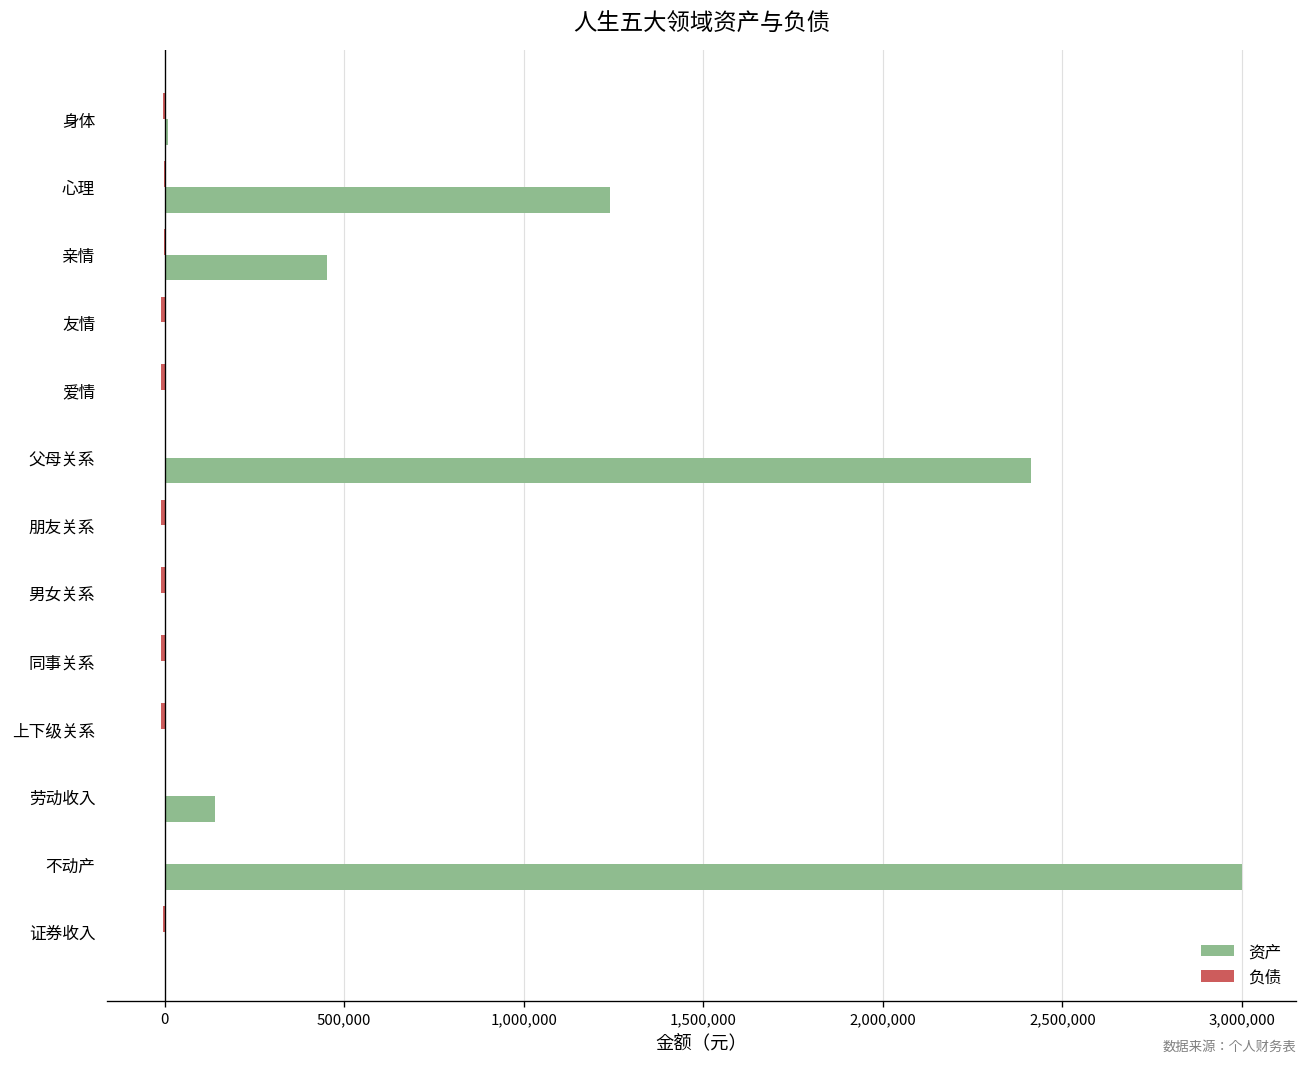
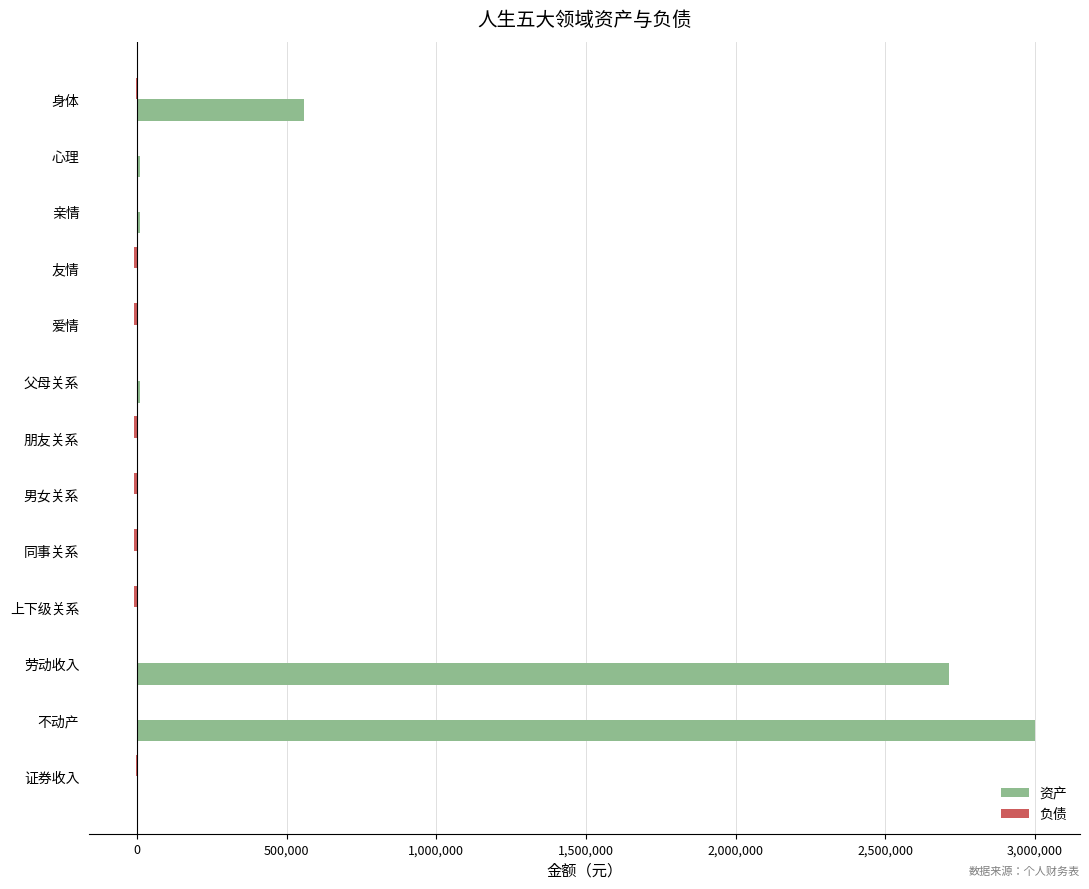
  {
    "资产": {
-     "身体": "10,000",
-     "心理": "1,240,000",
-     "亲情": "450,000",
+     "身体": "560,000",
+     "心理": "10,000",
+     "亲情": "10,000",
      "友情": "0",
      "爱情": "0",
-     "父母关系": "2,410,000",
+     "父母关系": "10,000",
      "朋友关系": "0",
      "男女关系": "0",
      "同事关系": "0",
      "上下级关系": "0",
-     "劳动收入": "140,000",
+     "劳动收入": "2,710,000",
      "不动产": "3,000,000",
      "证券收入": "0"
    },
    "负债": {
      "友情": "-10,000",
      "爱情": "-10,000",
      "父母关系": "0",
      "朋友关系": "-10,000",
      "男女关系": "-10,000",
      "同事关系": "-10,000",
      "上下级关系": "-10,000",
      "劳动收入": "0",
      "不动产": "0"
    }
  }
